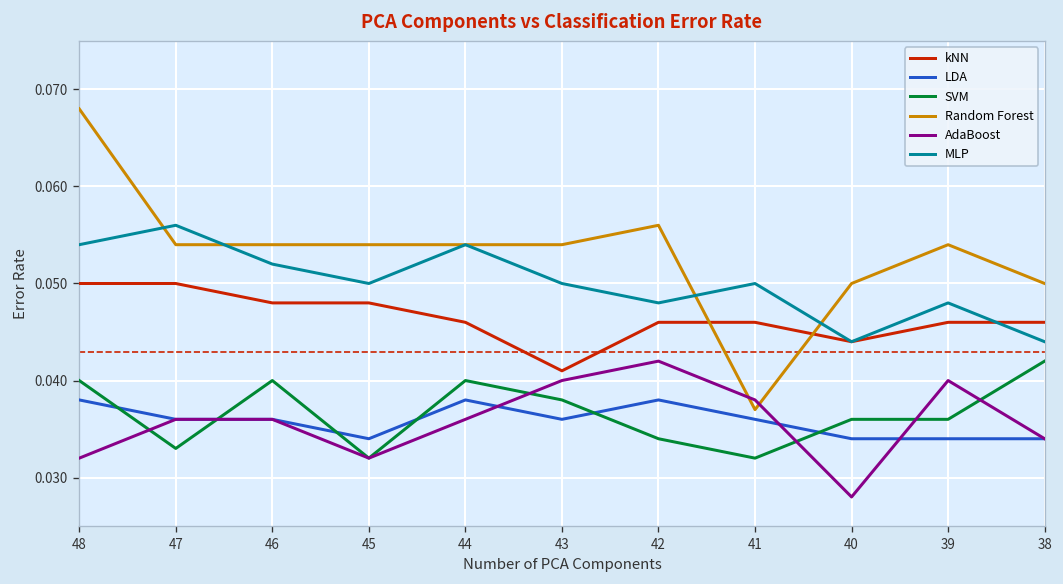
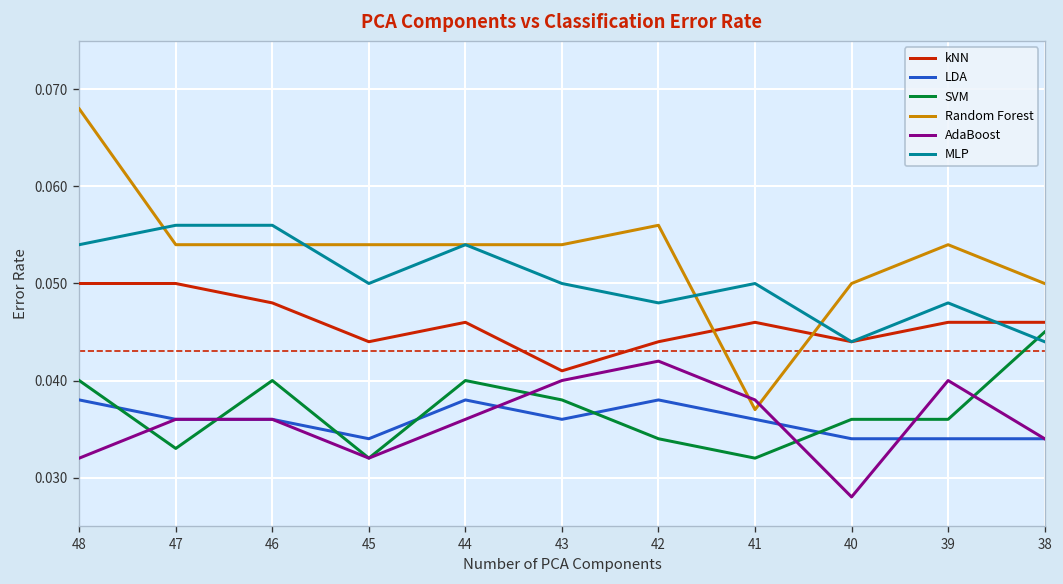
  {
    "kNN": {
      "48": 0.050,
      "47": 0.050,
      "46": 0.048,
-     "45": 0.048,
+     "45": 0.044,
      "44": 0.046,
      "43": 0.041,
-     "42": 0.046,
+     "42": 0.044,
      "41": 0.046,
      "39": 0.046,
      "38": 0.046
    },
    "LDA": {
      "48": 0.038,
      "45": 0.034,
      "44": 0.038,
      "43": 0.036,
      "42": 0.038,
      "41": 0.036,
      "40": 0.034,
      "39": 0.034
    },
    "SVM": {
      "48": 0.040,
      "47": 0.033,
      "46": 0.040,
      "44": 0.040,
      "43": 0.038,
      "42": 0.034,
      "41": 0.032,
      "40": 0.036,
      "39": 0.036,
-     "38": 0.042
+     "38": 0.045
    },
    "Random Forest": {
      "48": 0.068,
      "47": 0.054,
      "46": 0.054,
      "45": 0.054,
      "43": 0.054,
      "42": 0.056,
      "41": 0.037,
      "40": 0.050,
      "39": 0.054,
      "38": 0.050
    },
    "AdaBoost": {
      "48": 0.032,
      "44": 0.036,
      "43": 0.040,
      "42": 0.042,
      "41": 0.038,
      "40": 0.028,
      "39": 0.040
    },
    "MLP": {
      "48": 0.054,
      "47": 0.056,
-     "46": 0.052,
+     "46": 0.056,
      "45": 0.050,
      "43": 0.050,
      "42": 0.048,
      "41": 0.050,
      "39": 0.048,
      "38": 0.044
    }
  }
